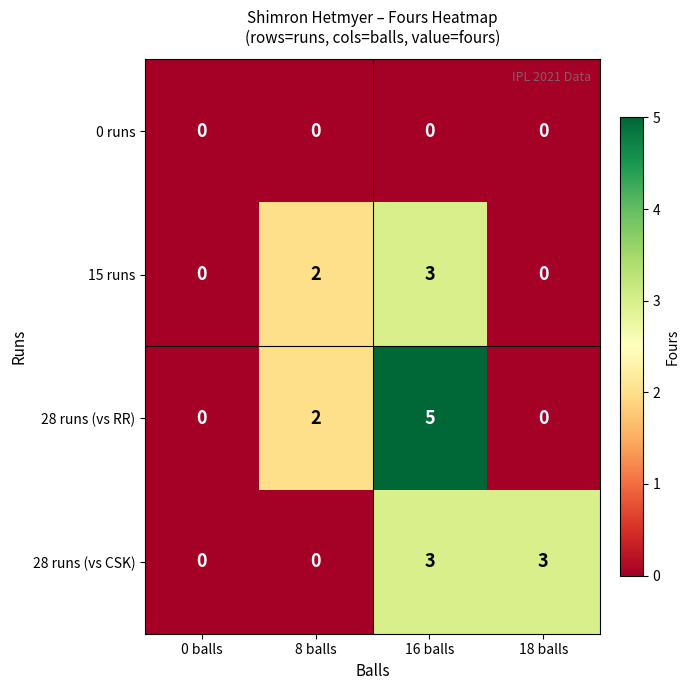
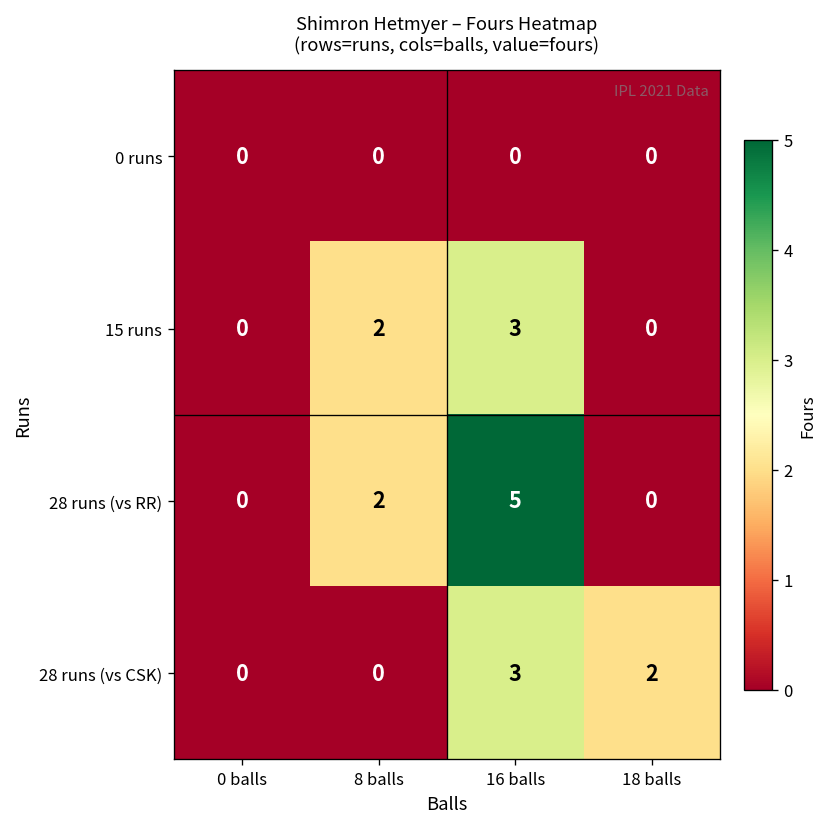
  {
    "0 runs": {
      "0 balls": 0,
      "8 balls": 0,
      "16 balls": 0
    },
    "15 runs": {
      "0 balls": 0,
      "8 balls": 2,
      "16 balls": 3,
      "18 balls": 0
    },
    "28 runs (vs RR)": {
      "0 balls": 0,
      "8 balls": 2,
      "16 balls": 5,
      "18 balls": 0
    },
    "28 runs (vs CSK)": {
      "0 balls": 0,
      "8 balls": 0,
      "16 balls": 3,
-     "18 balls": 3
+     "18 balls": 2
    }
  }
